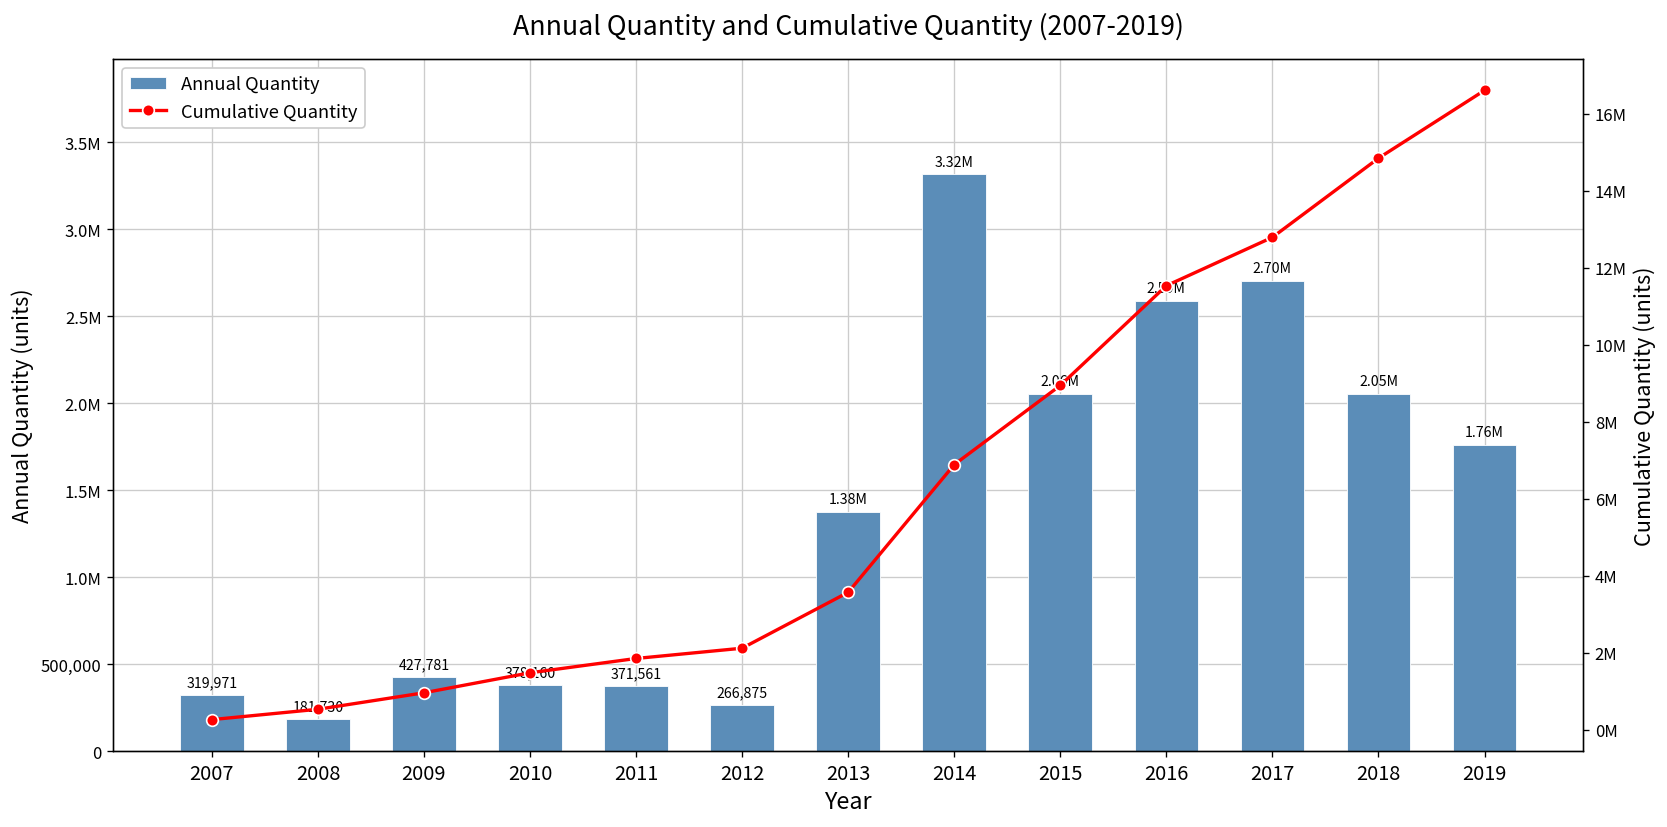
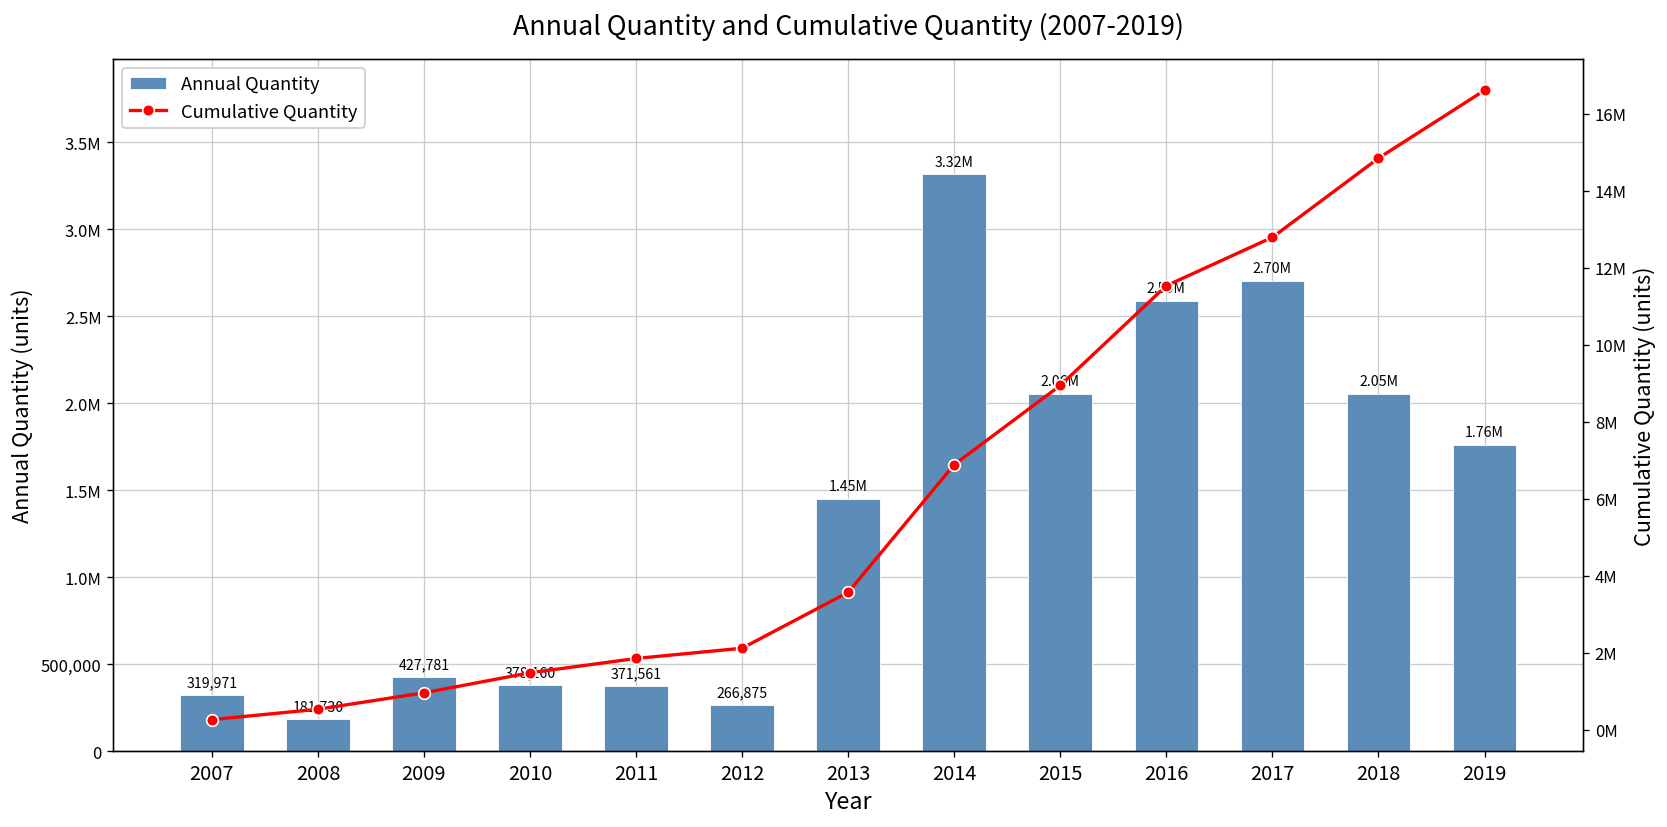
  {
    "Annual Quantity": {
      "2009": "427,781",
      "2011": "371,561",
      "2012": "266,875",
-     "2013": "1.38M",
+     "2013": "1.45M",
      "2014": "3.32M",
      "2017": "2.70M",
      "2018": "2.05M",
      "2019": "1.76M"
    }
  }
